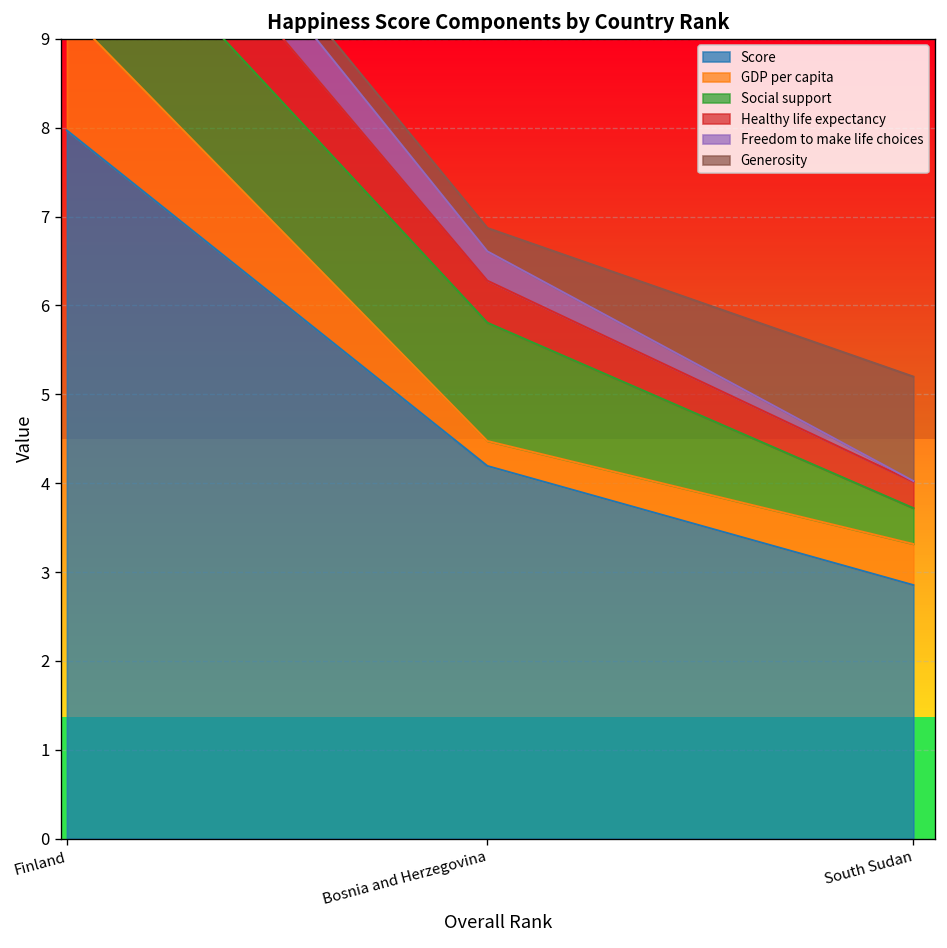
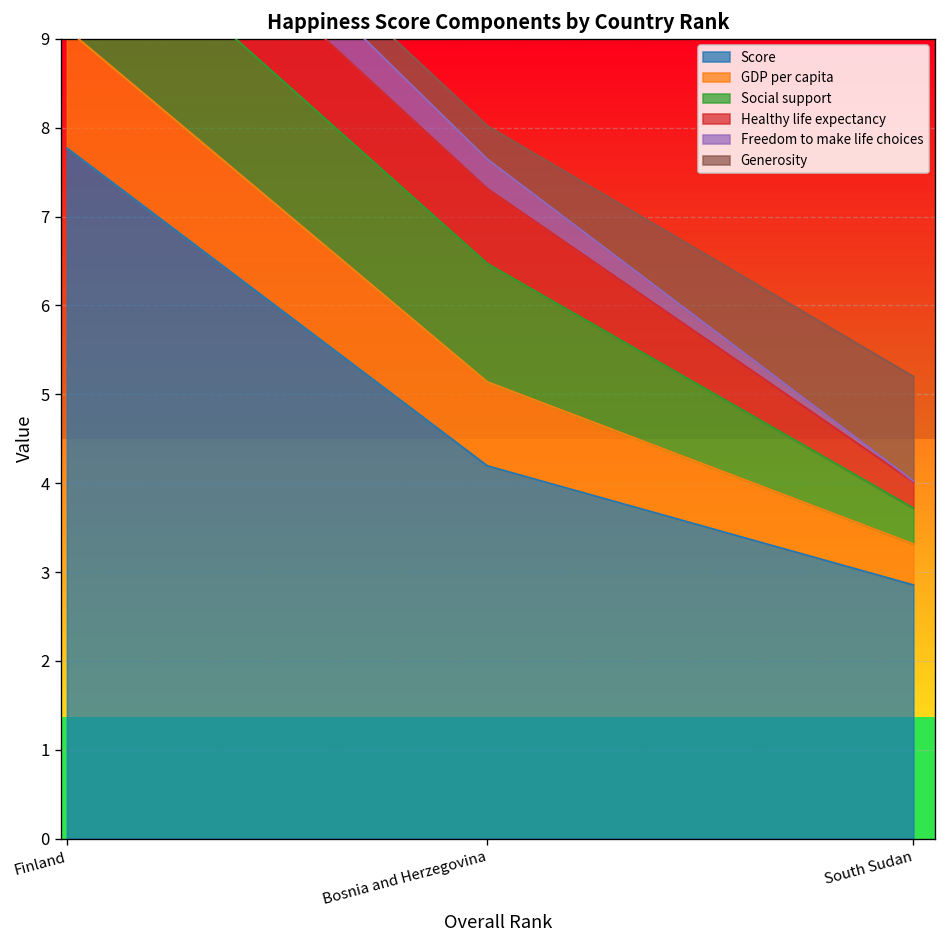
  {
    "Score": {
-     "Finland": 8.0,
+     "Finland": 7.8,
      "Bosnia and Herzegovina": 4.2,
      "South Sudan": 2.9
    },
    "GDP per capita": {
-     "Bosnia and Herzegovina": 0.3,
+     "Bosnia and Herzegovina": 0.9,
      "South Sudan": 0.5
    },
    "Social support": {
      "Bosnia and Herzegovina": 1.3,
      "South Sudan": 0.4
    },
    "Healthy life expectancy": {
-     "Bosnia and Herzegovina": 0.5
+     "Bosnia and Herzegovina": 0.8
    },
    "Freedom to make life choices": {
      "Bosnia and Herzegovina": 0.3
    },
    "Generosity": {
-     "Bosnia and Herzegovina": 0.3,
+     "Bosnia and Herzegovina": 0.4,
      "South Sudan": 1.2
    }
  }
